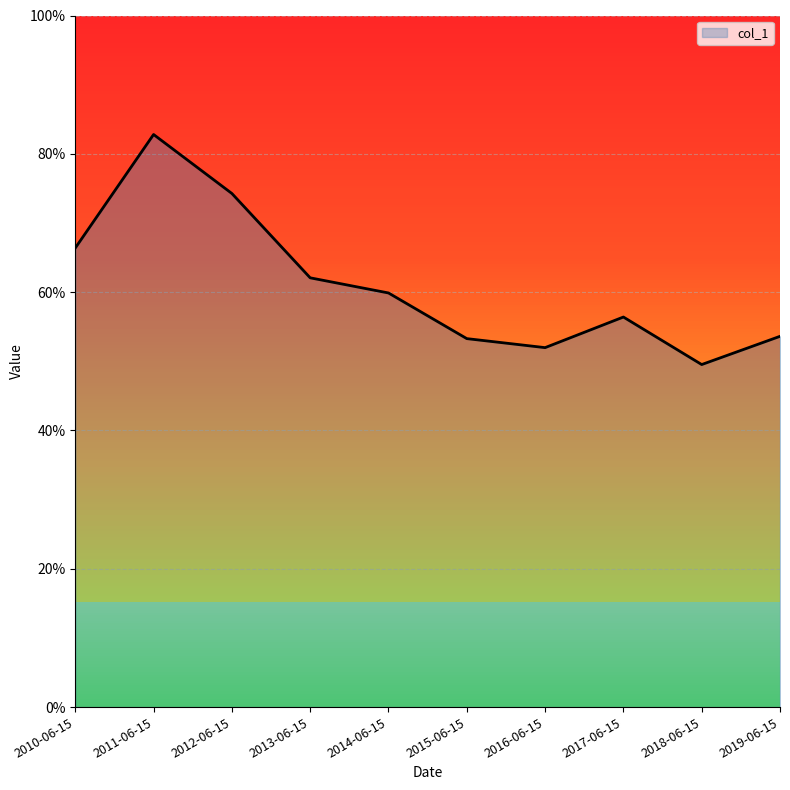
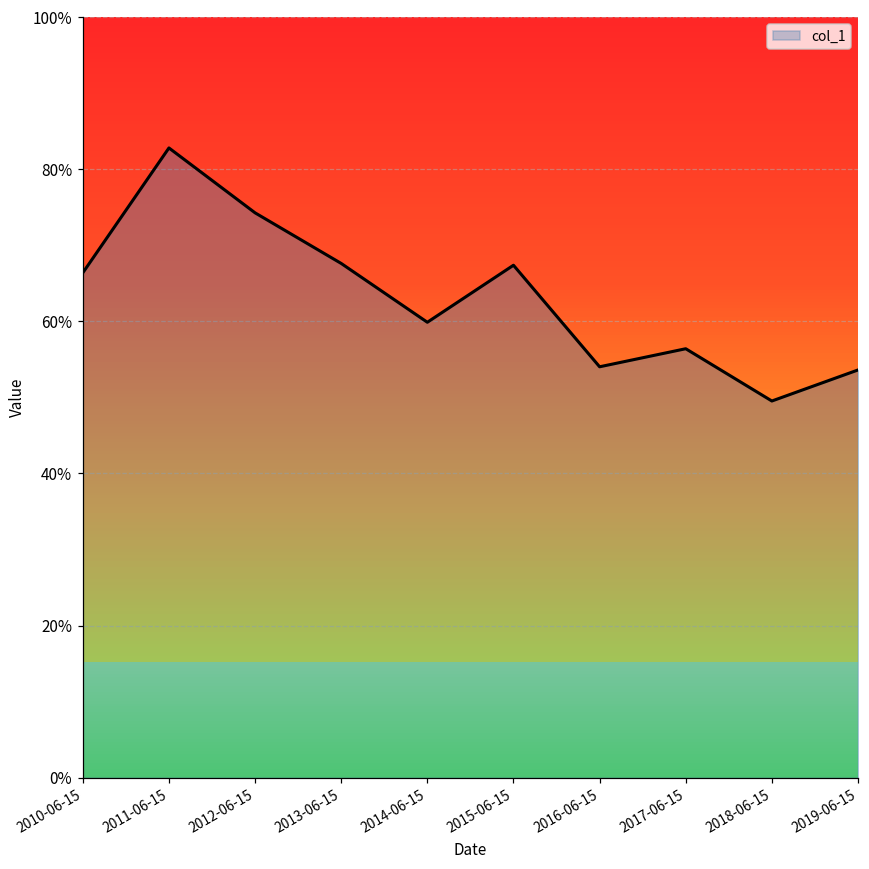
  {
    "2010-06-15": "66%",
    "2011-06-15": "83%",
    "2012-06-15": "74%",
-   "2013-06-15": "62%",
+   "2013-06-15": "68%",
    "2014-06-15": "60%",
-   "2015-06-15": "53%",
-   "2016-06-15": "52%",
+   "2015-06-15": "67%",
+   "2016-06-15": "54%",
    "2017-06-15": "56%",
    "2018-06-15": "50%",
    "2019-06-15": "54%"
  }
